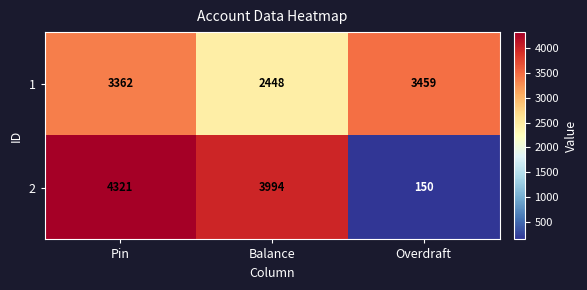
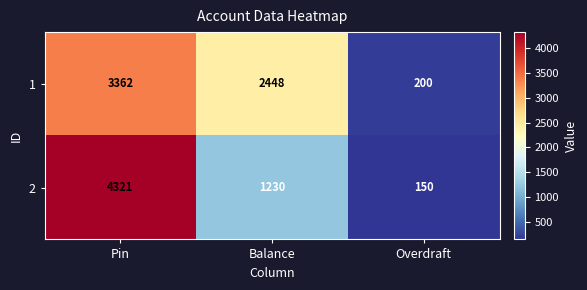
  {
    "1": {
      "Pin": 3362,
      "Balance": 2448,
-     "Overdraft": 3459
+     "Overdraft": 200
    },
    "2": {
      "Pin": 4321,
-     "Balance": 3994,
+     "Balance": 1230,
      "Overdraft": 150
    }
  }
